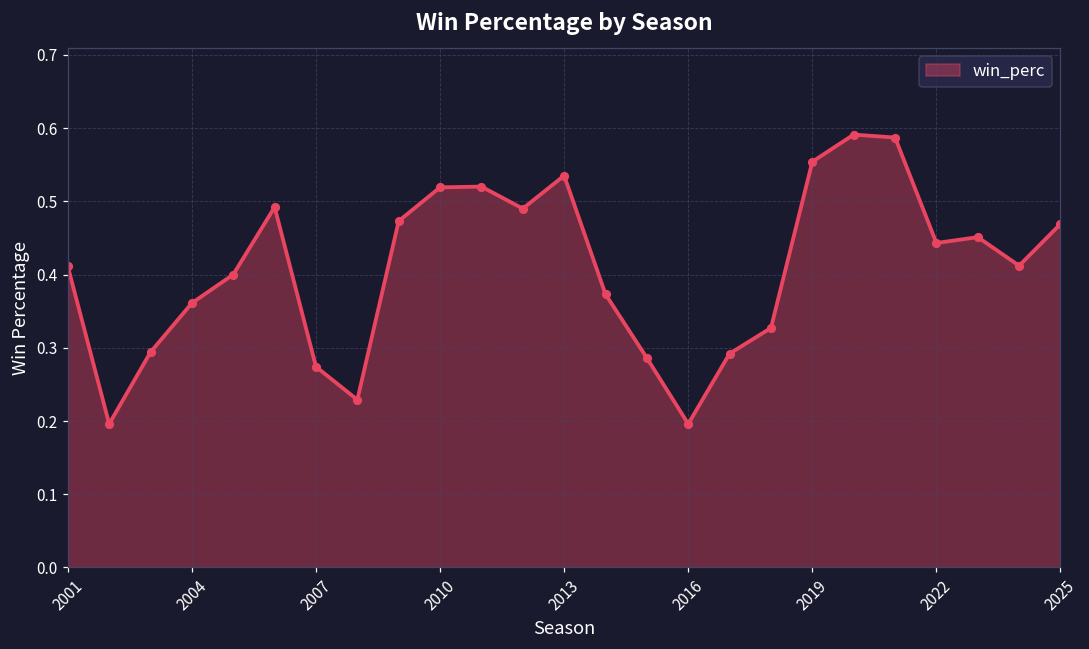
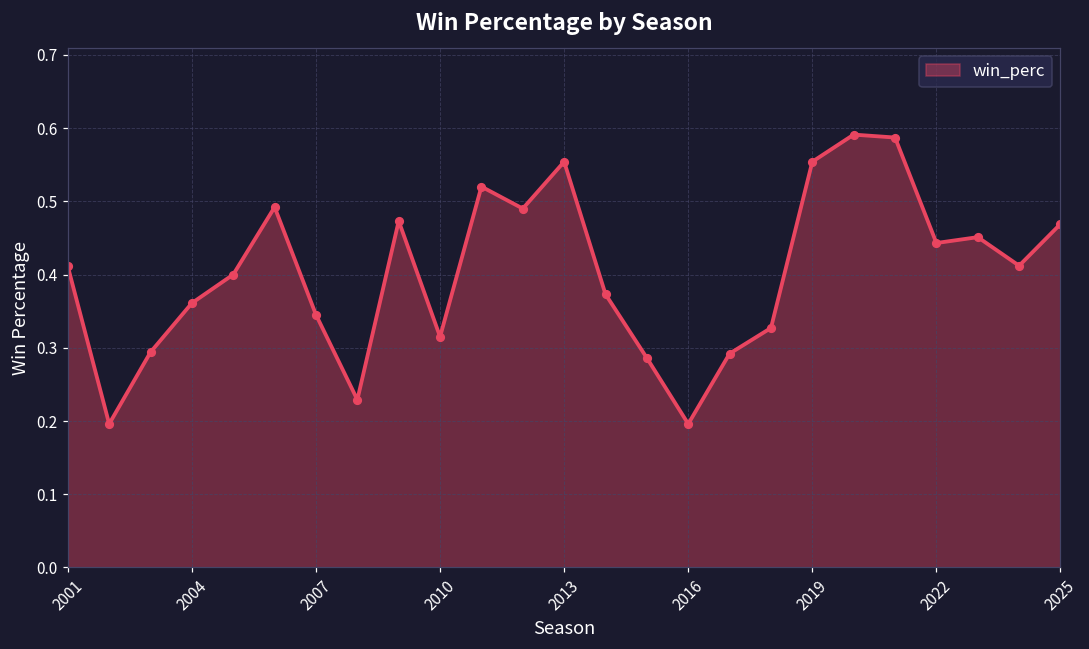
  {
    "2001": 0.41,
    "2004": 0.36,
-   "2007": 0.27,
-   "2010": 0.52,
-   "2013": 0.54,
+   "2007": 0.35,
+   "2010": 0.32,
+   "2013": 0.55,
    "2016": 0.20,
    "2019": 0.55,
    "2022": 0.44,
    "2025": 0.47
  }
